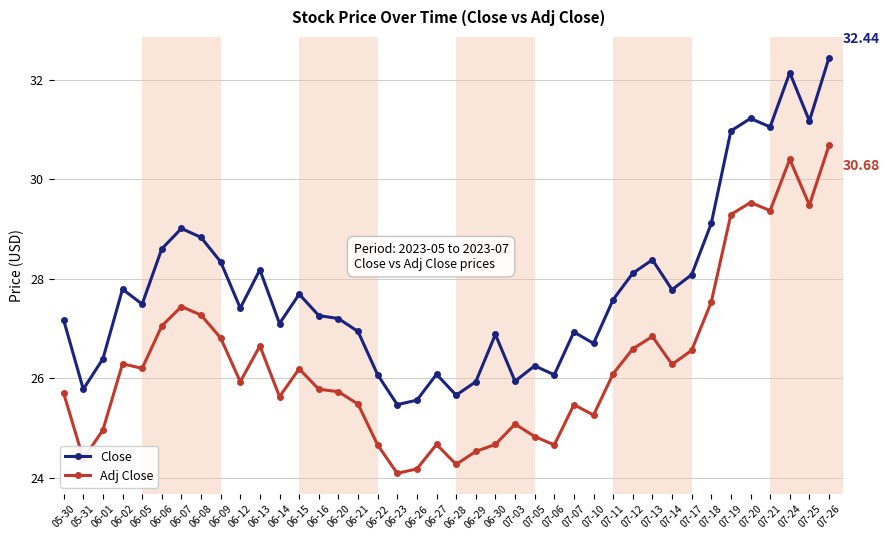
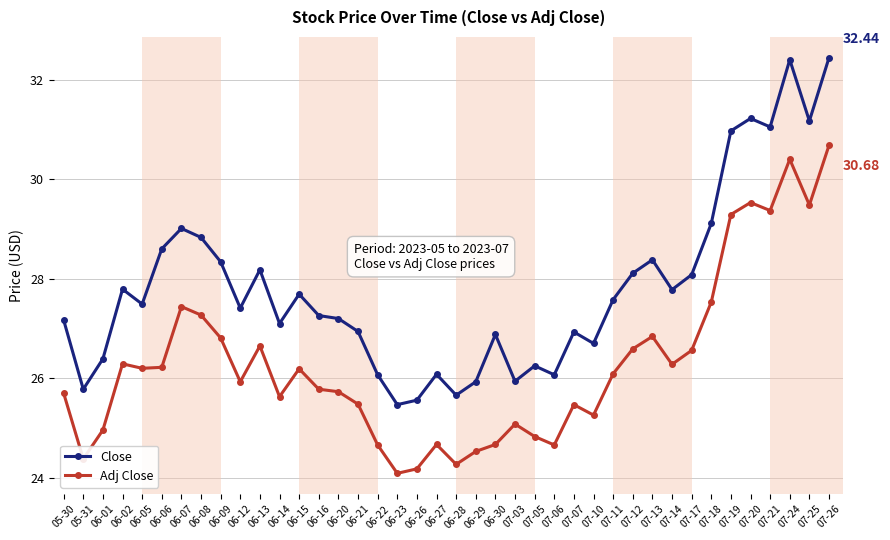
  {
    "Close": {
      "05-30": 27.2,
      "05-31": 25.8,
      "06-01": 26.4,
      "06-02": 27.8,
      "06-05": 27.5,
      "06-06": 28.6,
      "06-07": 29.0,
      "06-08": 28.8,
      "06-09": 28.3,
      "06-12": 27.4,
      "06-13": 28.2,
      "06-14": 27.1,
      "06-15": 27.7,
      "06-16": 27.3,
      "06-20": 27.2,
      "06-21": 26.9,
      "06-22": 26.1,
      "06-23": 25.5,
      "06-26": 25.6,
      "06-27": 26.1,
      "06-28": 25.7,
      "06-29": 25.9,
      "06-30": 26.9,
      "07-03": 25.9,
      "07-05": 26.3,
      "07-06": 26.1,
      "07-07": 26.9,
      "07-10": 26.7,
      "07-11": 27.6,
      "07-12": 28.1,
      "07-13": 28.4,
      "07-14": 27.8,
      "07-17": 28.1,
      "07-18": 29.1,
      "07-19": 31.0,
      "07-20": 31.2,
      "07-21": 31.1,
-     "07-24": 32.1,
+     "07-24": 32.4,
      "07-25": 31.2
    },
    "Adj Close": {
      "05-30": 25.7,
      "06-01": 25.0,
      "06-02": 26.3,
      "06-05": 26.2,
-     "06-06": 27.1,
+     "06-06": 26.2,
      "06-07": 27.4,
      "06-08": 27.3,
      "06-09": 26.8,
      "06-12": 25.9,
      "06-13": 26.7,
      "06-14": 25.6,
      "06-15": 26.2,
      "06-16": 25.8,
      "06-20": 25.7,
      "06-21": 25.5,
      "06-22": 24.7,
      "06-23": 24.1,
      "06-26": 24.2,
      "06-27": 24.7,
      "06-28": 24.3,
      "06-29": 24.5,
      "06-30": 24.7,
      "07-03": 25.1,
      "07-05": 24.8,
      "07-06": 24.7,
      "07-07": 25.5,
      "07-10": 25.3,
      "07-11": 26.1,
      "07-12": 26.6,
      "07-13": 26.8,
      "07-14": 26.3,
      "07-17": 26.6,
      "07-18": 27.5,
      "07-19": 29.3,
      "07-20": 29.5,
      "07-21": 29.4,
      "07-24": 30.4,
      "07-25": 29.5
    }
  }
